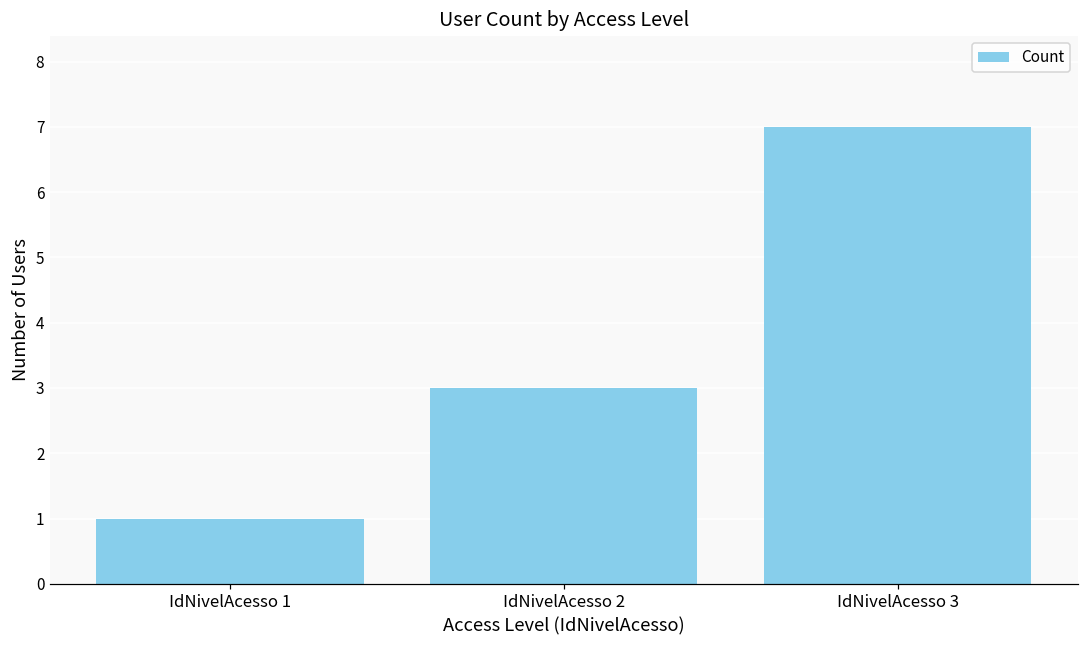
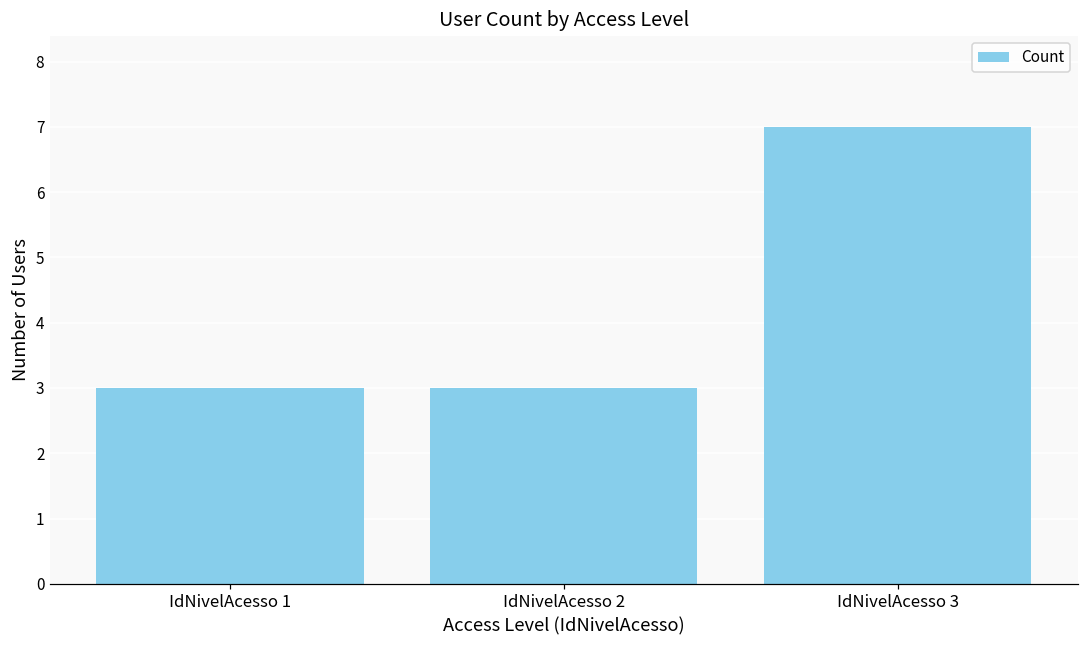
  {
-   "IdNivelAcesso 1": 1,
+   "IdNivelAcesso 1": 3,
    "IdNivelAcesso 2": 3,
    "IdNivelAcesso 3": 7
  }
